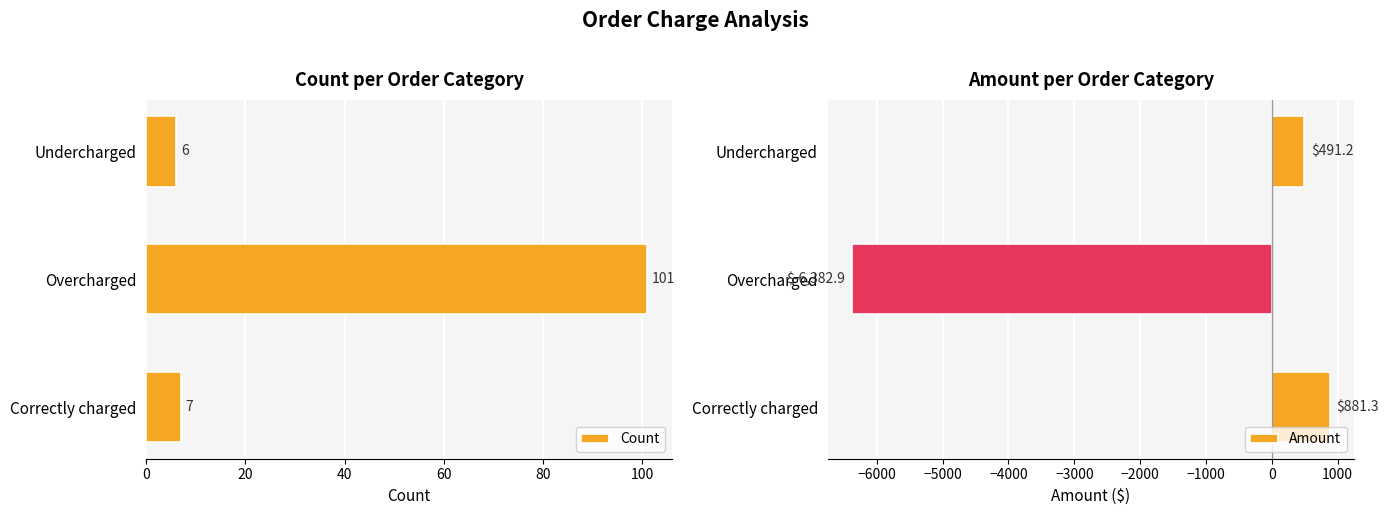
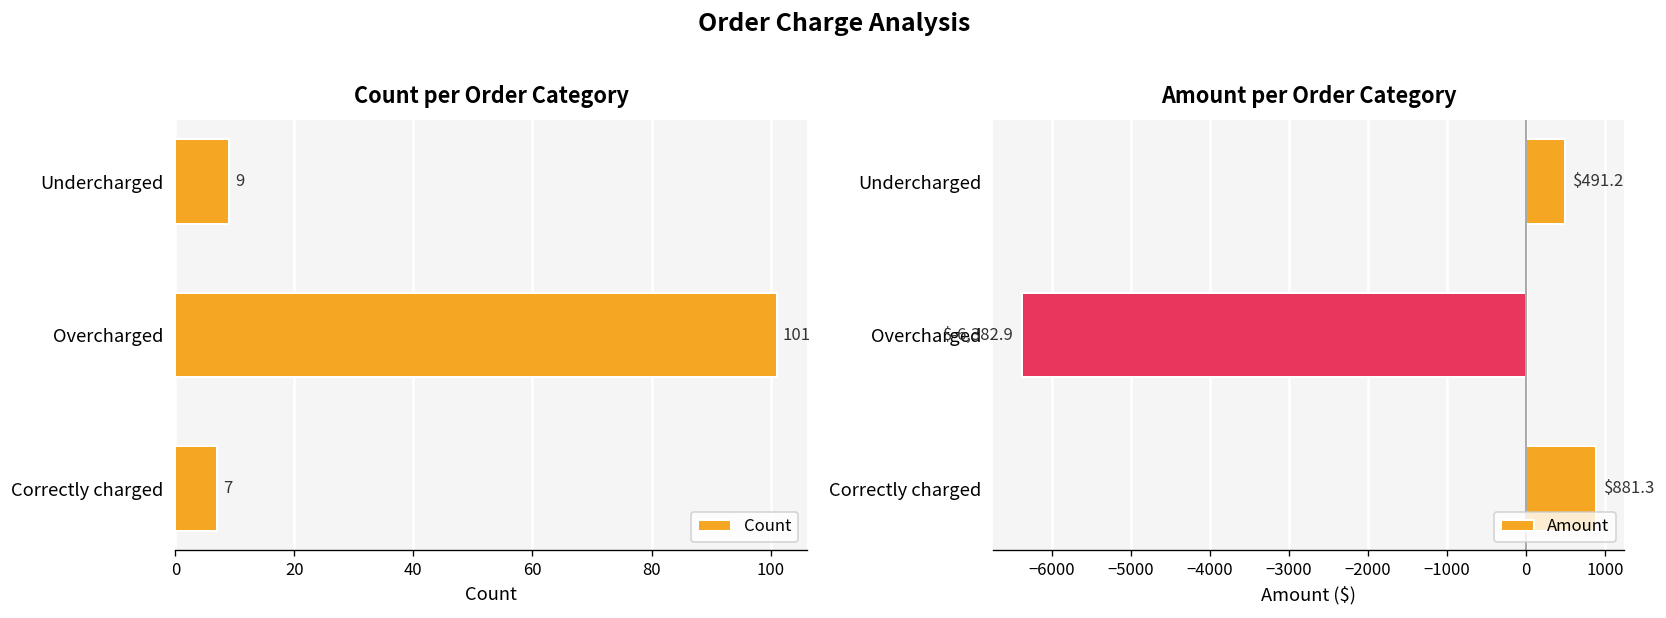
  {
    "Count per Order Category": {
-     "Undercharged": "6",
+     "Undercharged": "9",
      "Overcharged": "101",
      "Correctly charged": "7"
    },
    "Amount per Order Category": {
      "Undercharged": "$491.2",
      "Overcharged": "$-6,382.9",
      "Correctly charged": "$881.3"
    }
  }
